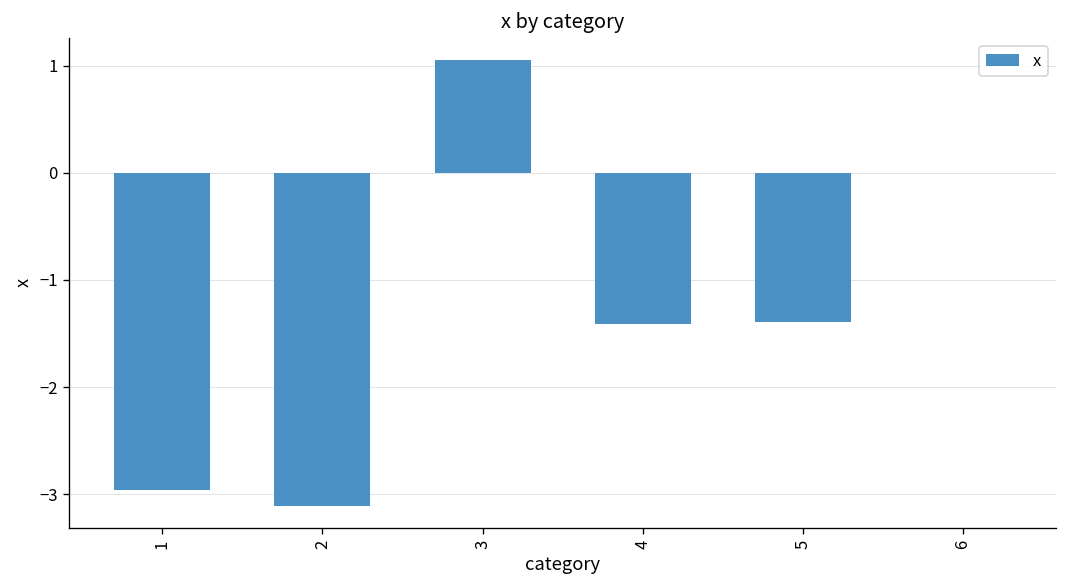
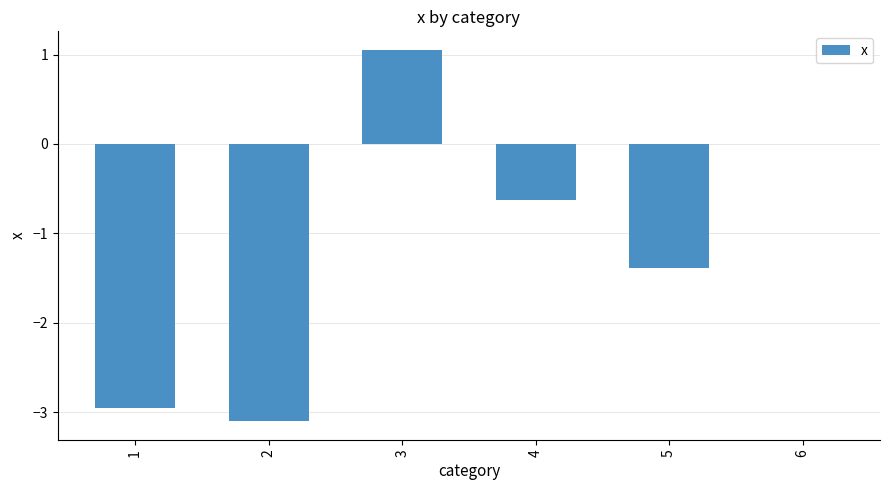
  {
    "1": -3.0,
    "2": -3.1,
    "3": 1.1,
-   "4": -1.4,
+   "4": -0.6,
    "5": -1.4,
    "6": 0.0
  }
